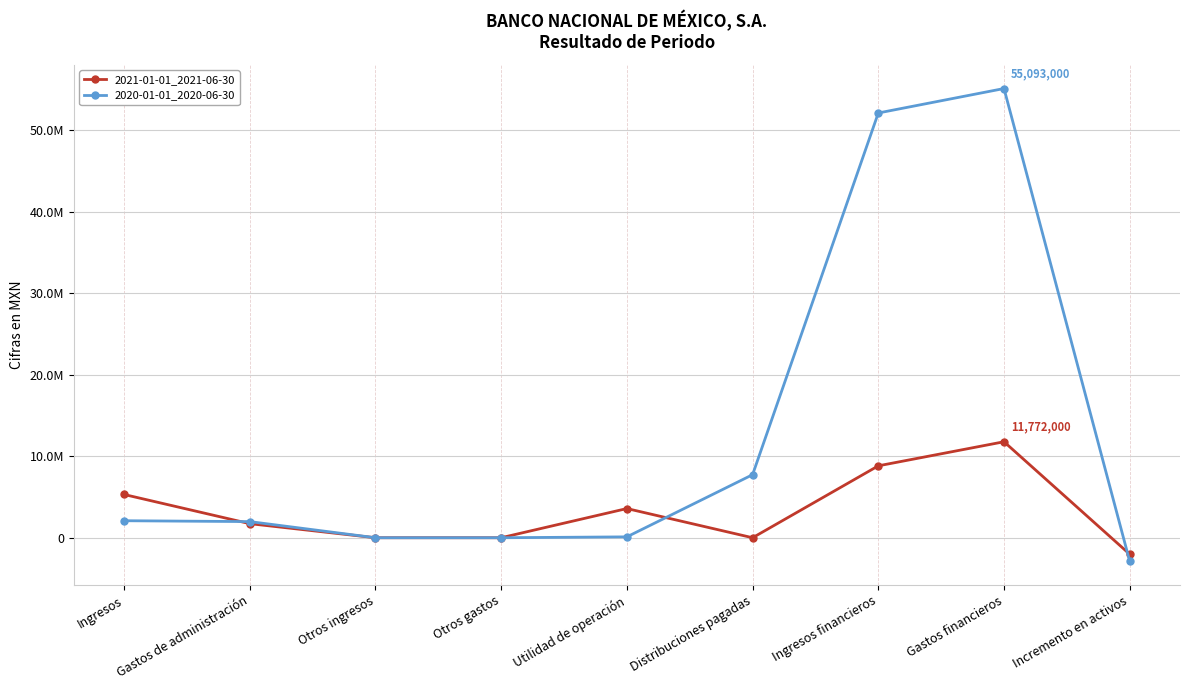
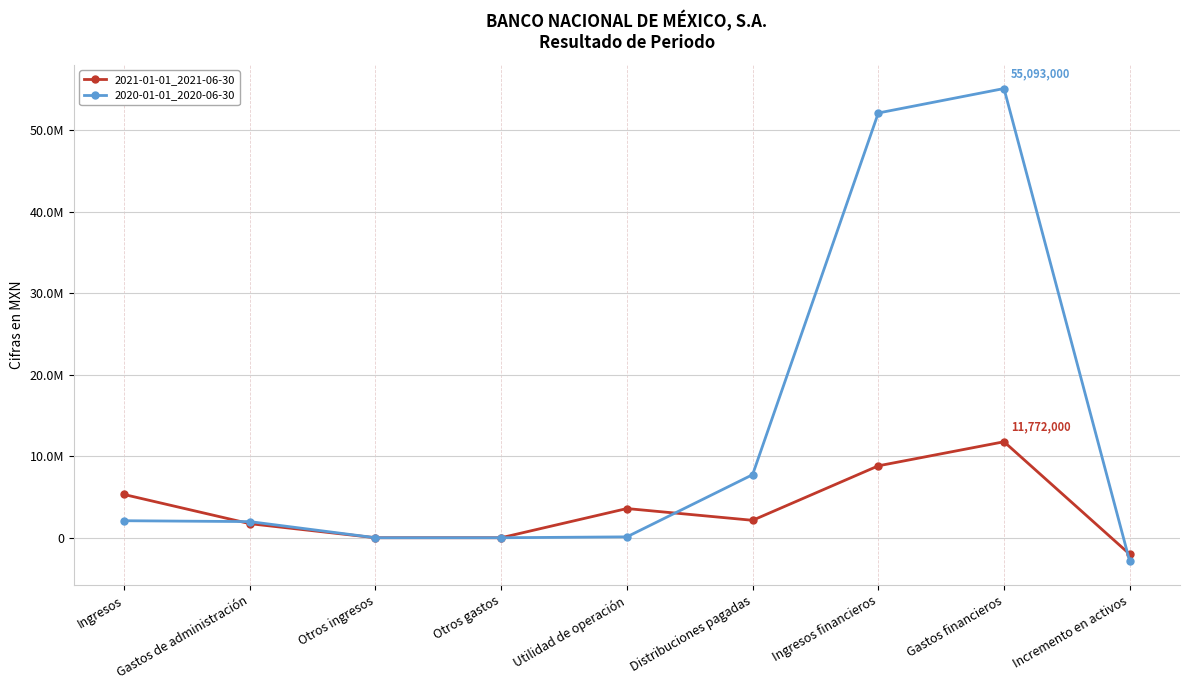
  {
    "2021-01-01_2021-06-30": {
      "Ingresos": "5000000",
      "Utilidad de operación": "4000000",
-     "Distribuciones pagadas": "0",
+     "Distribuciones pagadas": "2000000",
      "Ingresos financieros": "9000000",
      "Incremento en activos": "-2000000"
    },
    "2020-01-01_2020-06-30": {
      "Gastos financieros": "55,093,000"
    }
  }
